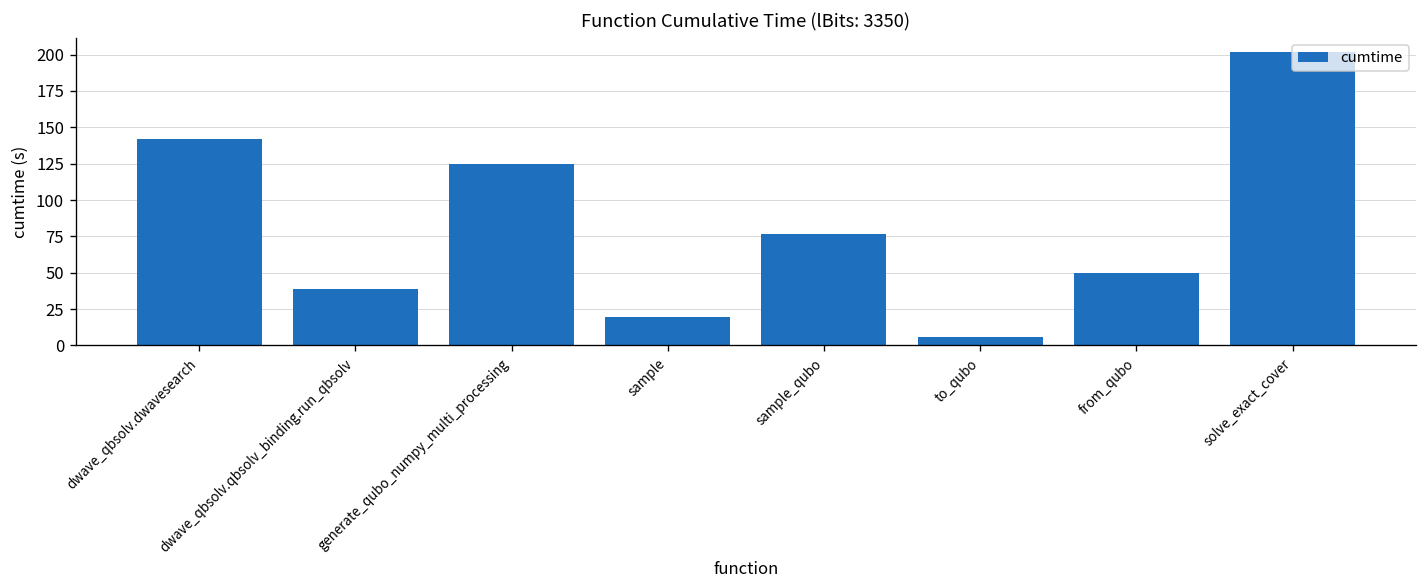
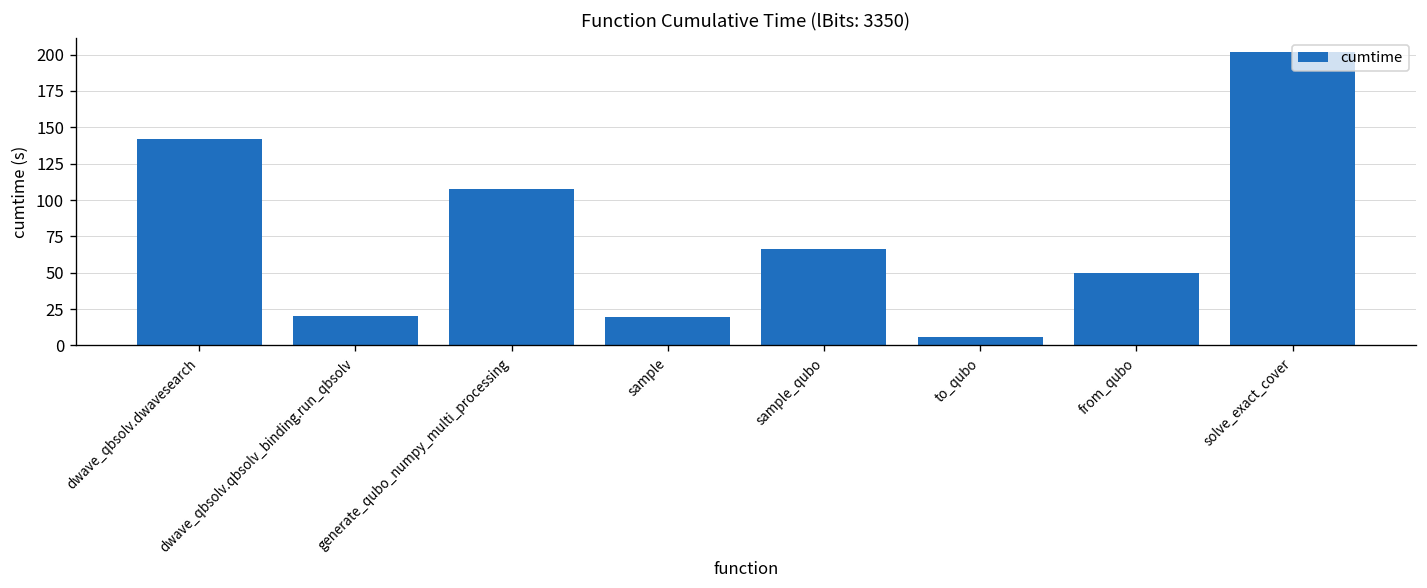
  {
    "dwave_qbsolv.dwavesearch": 142,
-   "dwave_qbsolv.qbsolv_binding.run_qbsolv": 38,
-   "generate_qubo_numpy_multi_processing": 125,
+   "dwave_qbsolv.qbsolv_binding.run_qbsolv": 21,
+   "generate_qubo_numpy_multi_processing": 108,
    "sample": 20,
-   "sample_qubo": 77,
+   "sample_qubo": 66,
    "to_qubo": 6,
    "from_qubo": 50
  }
